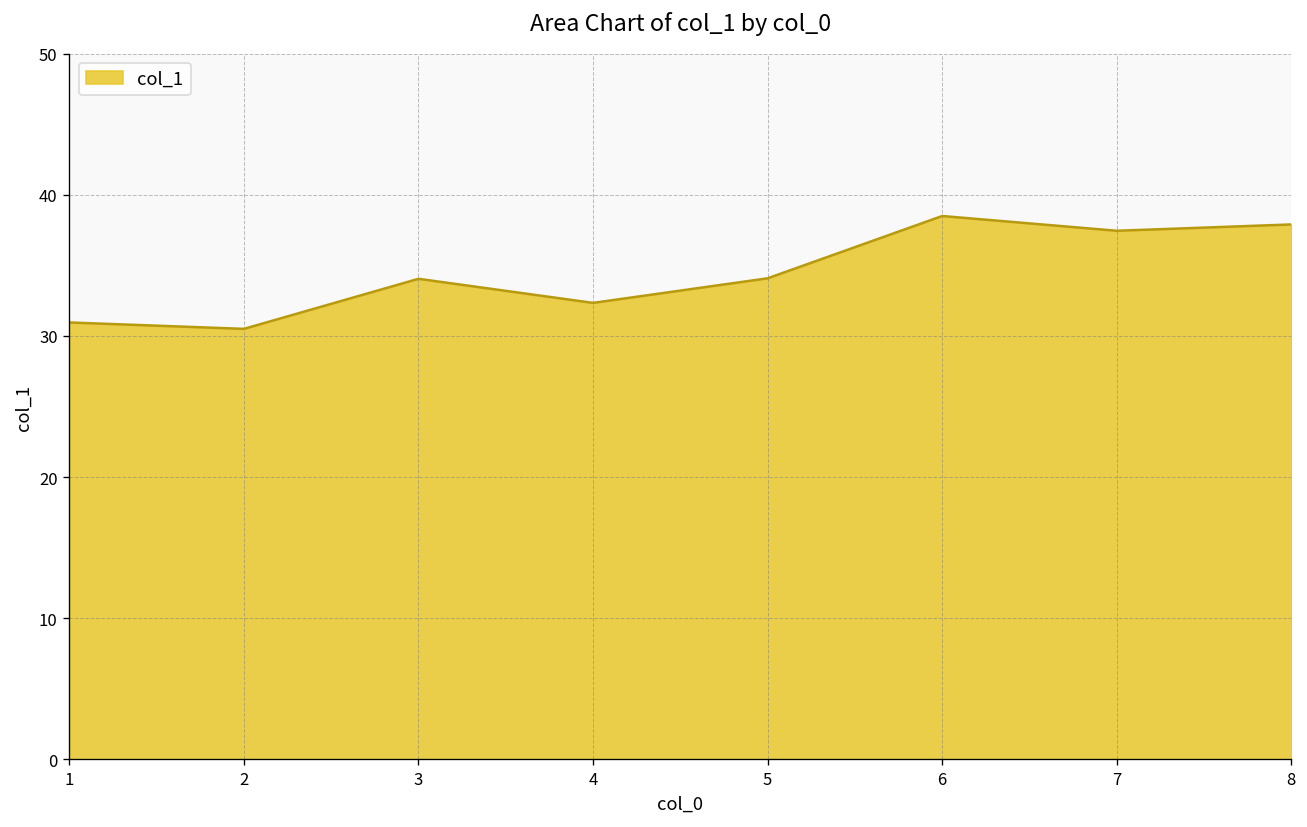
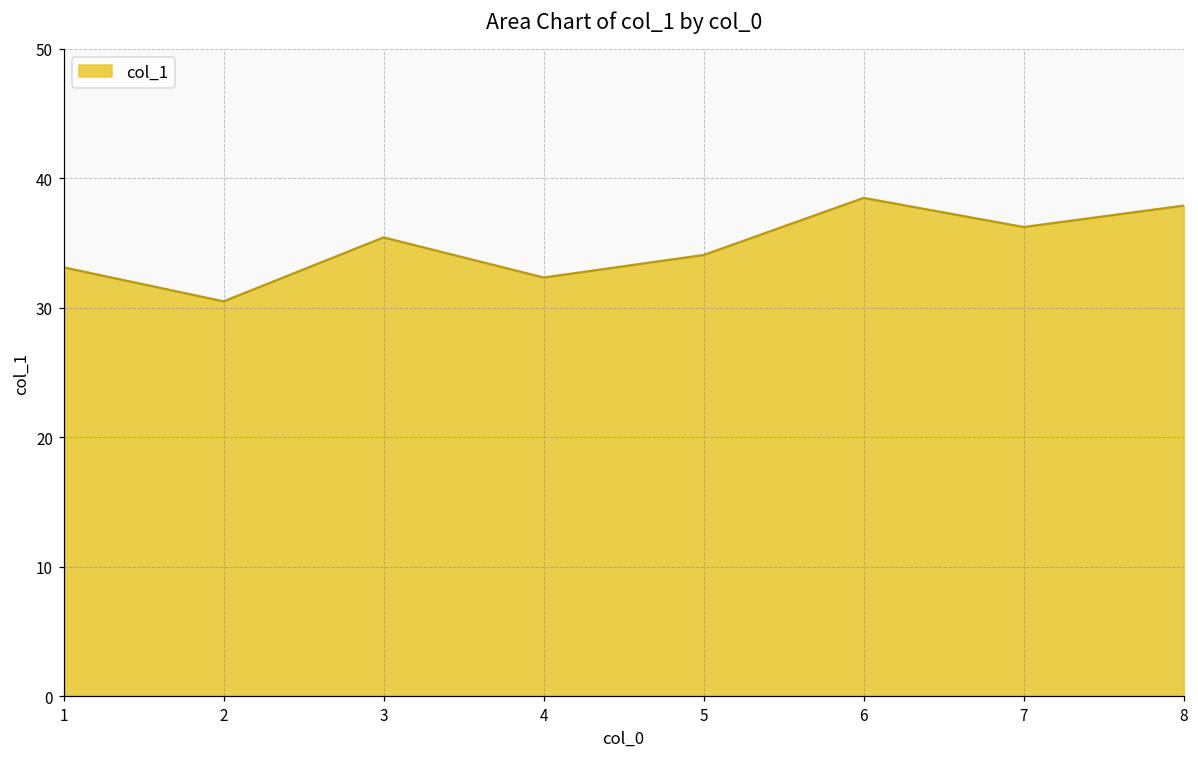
  {
-   "1": 31.0,
+   "1": 33.1,
    "2": 30.5,
-   "3": 34.0,
+   "3": 35.4,
    "4": 32.3,
    "5": 34.1,
    "6": 38.5,
-   "7": 37.4,
+   "7": 36.2,
    "8": 37.9
  }
